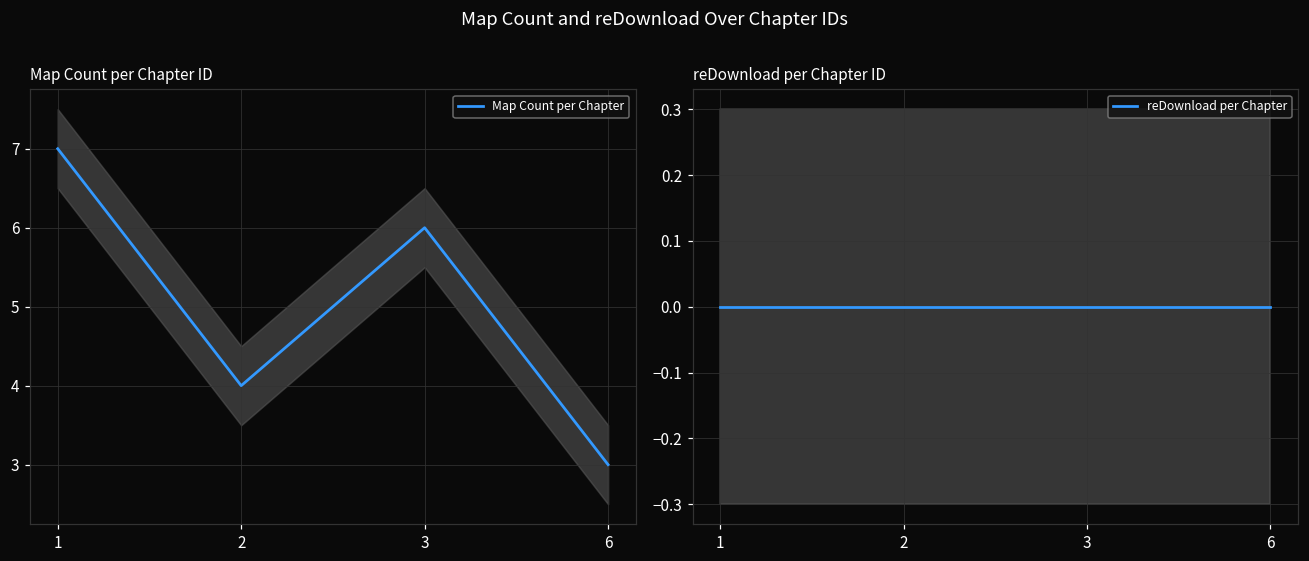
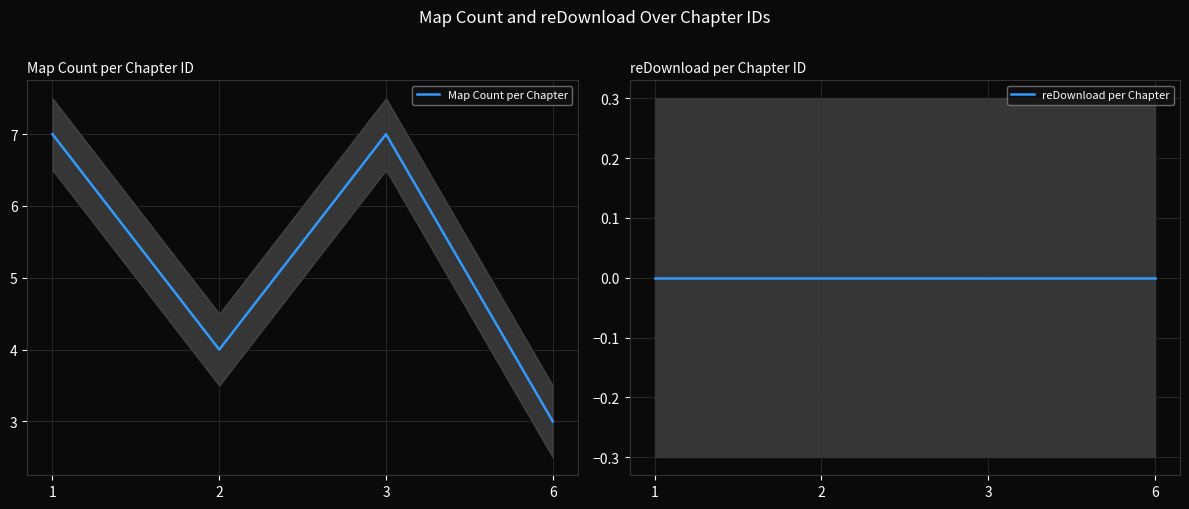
  {
    "Map Count per Chapter ID": {
      "Map Count per Chapter": {
        "1": 7,
        "2": 4,
-       "3": 6,
+       "3": 7,
        "6": 3
      }
    },
    "reDownload per Chapter ID": {
      "reDownload per Chapter": {
        "1": 0.00,
        "2": 0.00,
        "3": 0.00,
        "6": 0.00
      }
    }
  }
